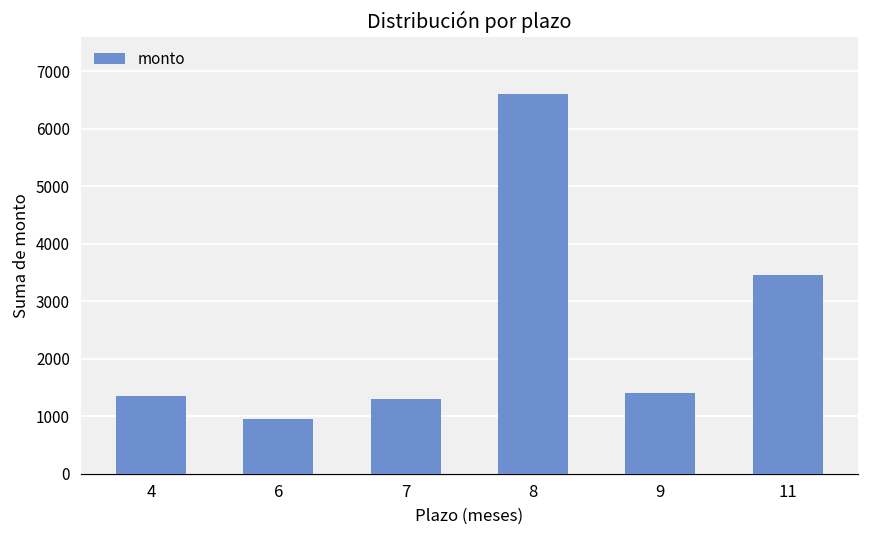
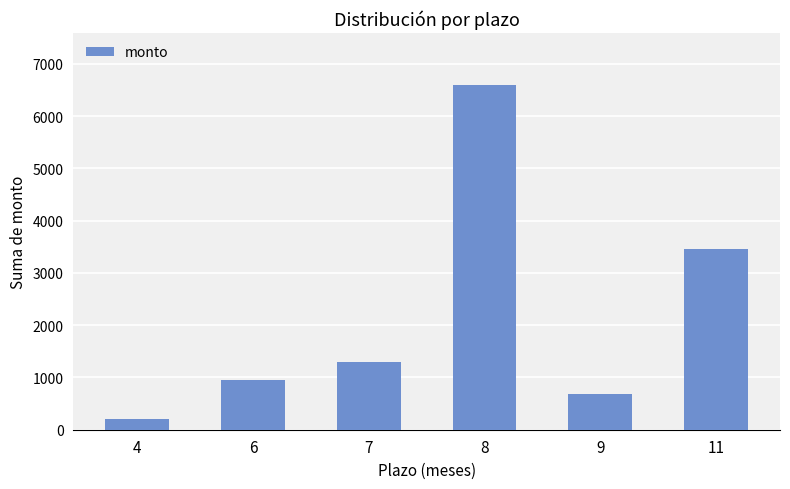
  {
-   "4": 1400,
+   "4": 200,
    "6": 1000,
    "7": 1300,
    "8": 6600,
-   "9": 1400,
+   "9": 700,
    "11": 3500
  }
